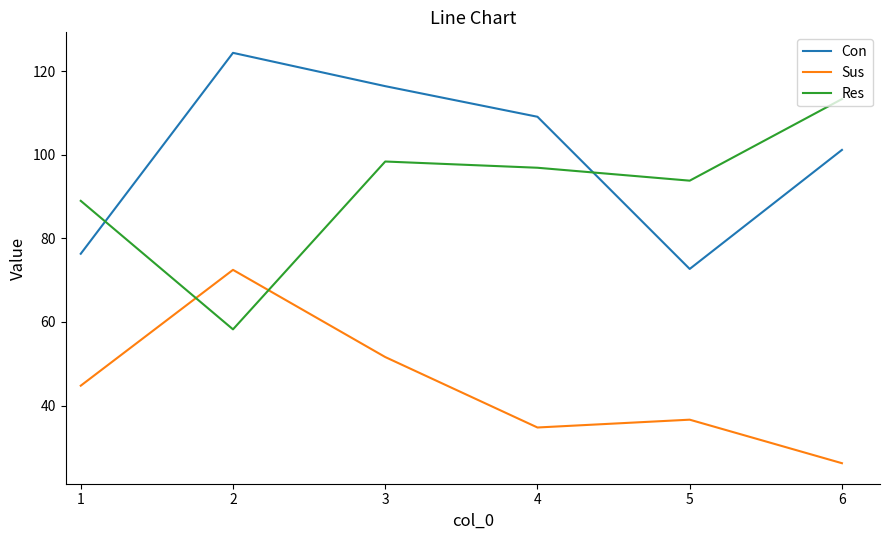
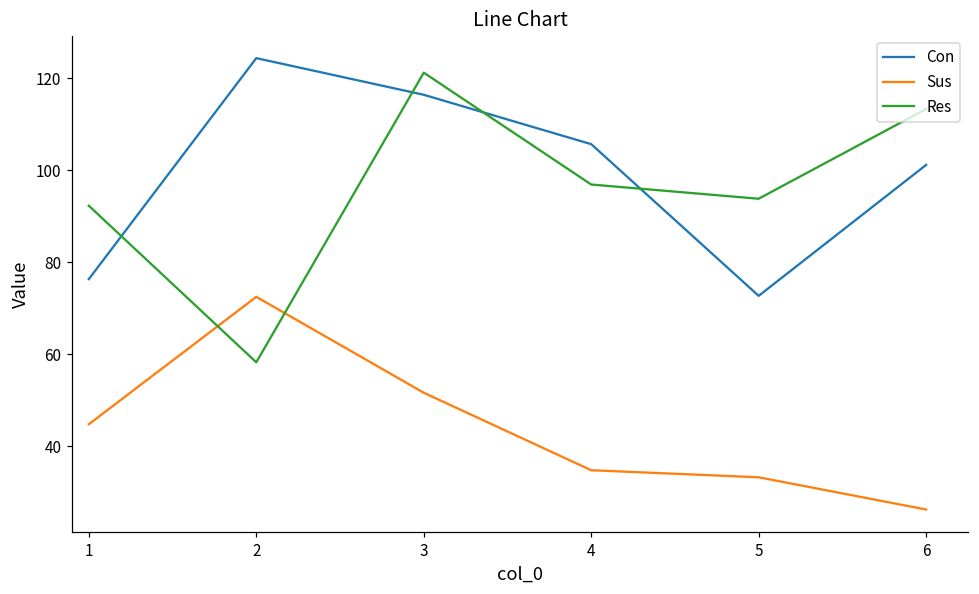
  {
    "Con": {
      "1": 76,
      "2": 124,
      "3": 116,
-     "4": 109,
+     "4": 106,
      "5": 73,
      "6": 101
    },
    "Sus": {
      "1": 45,
      "2": 72,
      "3": 52,
      "4": 35,
-     "5": 37,
+     "5": 33,
      "6": 26
    },
    "Res": {
-     "1": 89,
+     "1": 92,
      "2": 58,
-     "3": 98,
+     "3": 121,
      "4": 97,
      "5": 94
    }
  }
